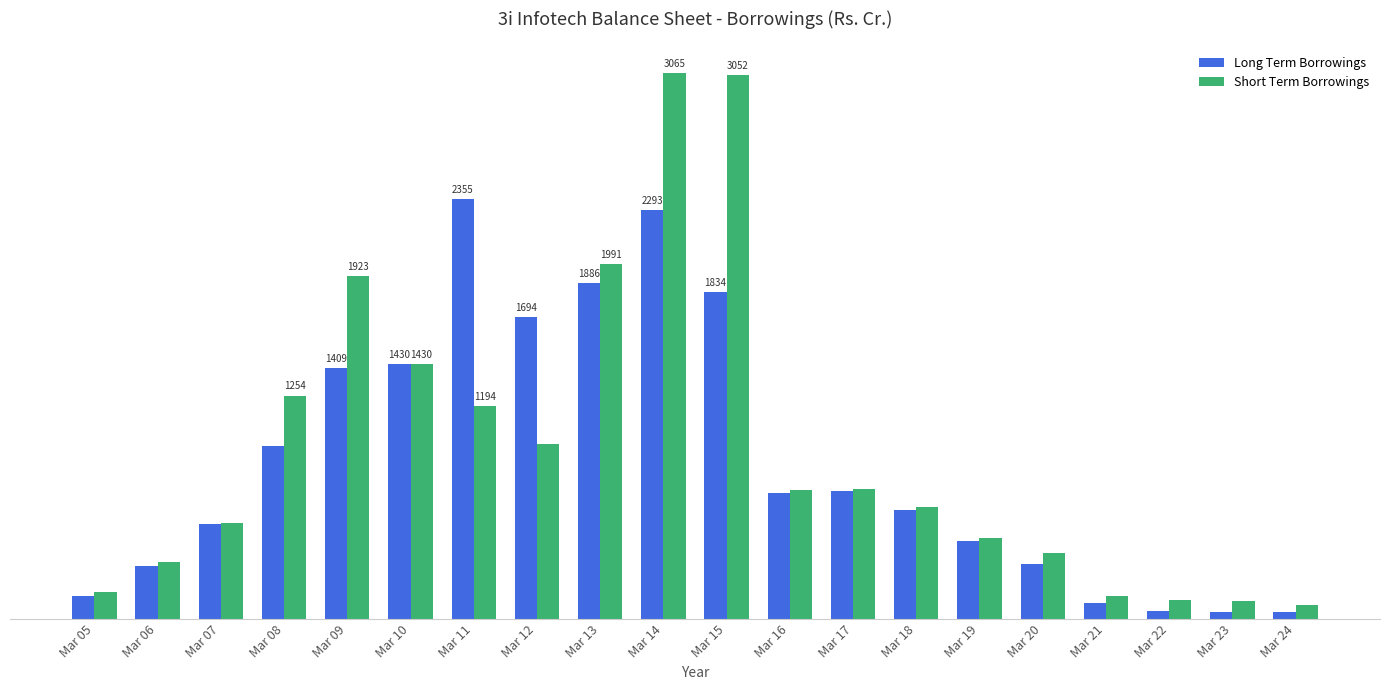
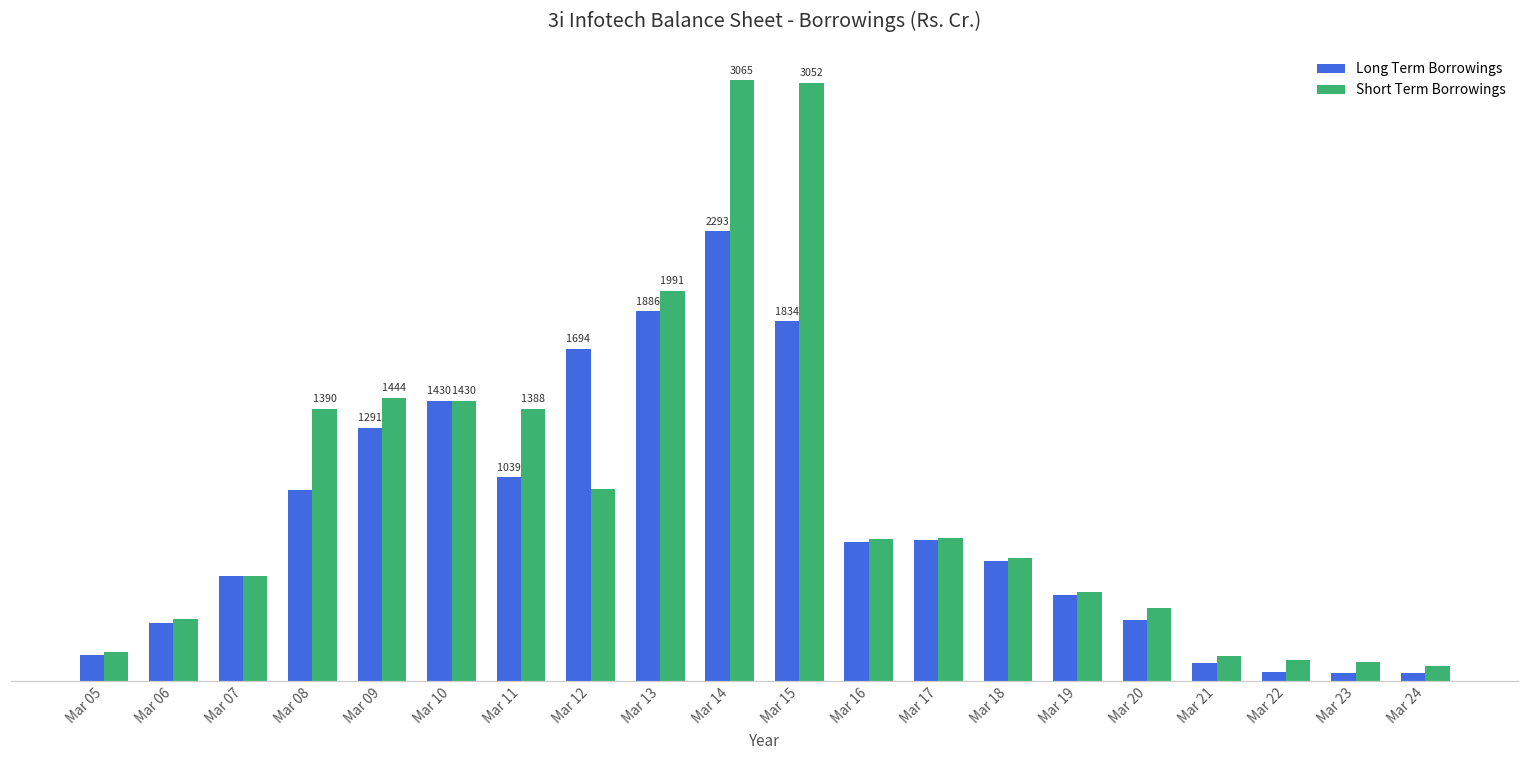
  {
    "Long Term Borrowings": {
-     "Mar 09": 1409,
+     "Mar 09": 1291,
      "Mar 10": 1430,
-     "Mar 11": 2355,
+     "Mar 11": 1039,
      "Mar 12": 1694,
      "Mar 13": 1886,
      "Mar 14": 2293,
      "Mar 15": 1834
    },
    "Short Term Borrowings": {
-     "Mar 08": 1254,
-     "Mar 09": 1923,
+     "Mar 08": 1390,
+     "Mar 09": 1444,
      "Mar 10": 1430,
-     "Mar 11": 1194,
+     "Mar 11": 1388,
      "Mar 13": 1991,
      "Mar 14": 3065,
      "Mar 15": 3052
    }
  }
